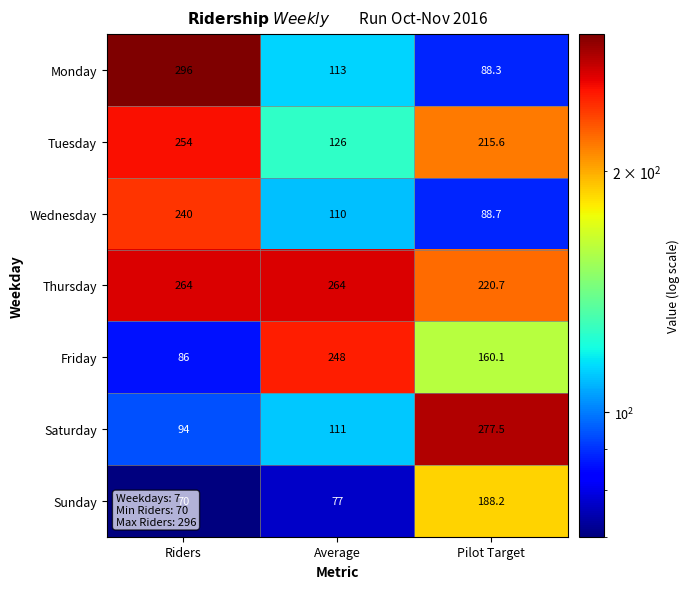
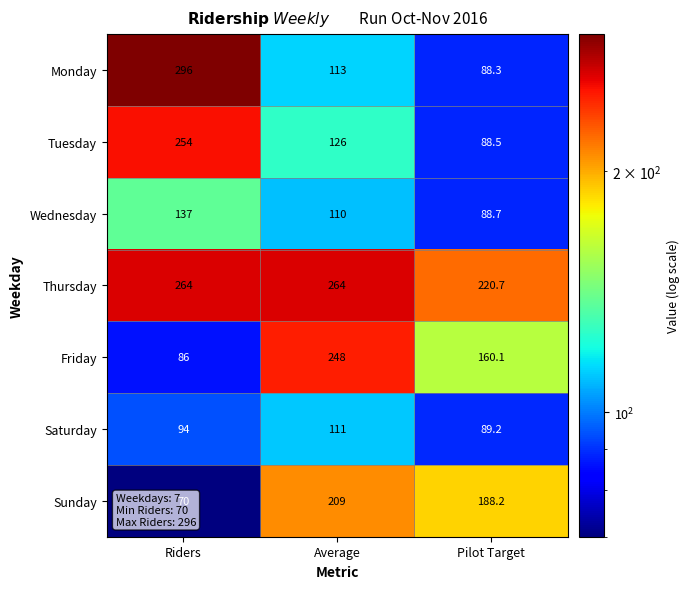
  {
    "Monday": {
      "Riders": 296,
      "Average": 113,
      "Pilot Target": 88.3
    },
    "Tuesday": {
      "Riders": 254,
      "Average": 126,
-     "Pilot Target": 215.6
+     "Pilot Target": 88.5
    },
    "Wednesday": {
-     "Riders": 240,
+     "Riders": 137,
      "Average": 110,
      "Pilot Target": 88.7
    },
    "Thursday": {
      "Riders": 264,
      "Average": 264,
      "Pilot Target": 220.7
    },
    "Friday": {
      "Riders": 86,
      "Average": 248,
      "Pilot Target": 160.1
    },
    "Saturday": {
      "Riders": 94,
      "Average": 111,
-     "Pilot Target": 277.5
+     "Pilot Target": 89.2
    },
    "Sunday": {
-     "Average": 77,
+     "Average": 209,
      "Pilot Target": 188.2
    }
  }
